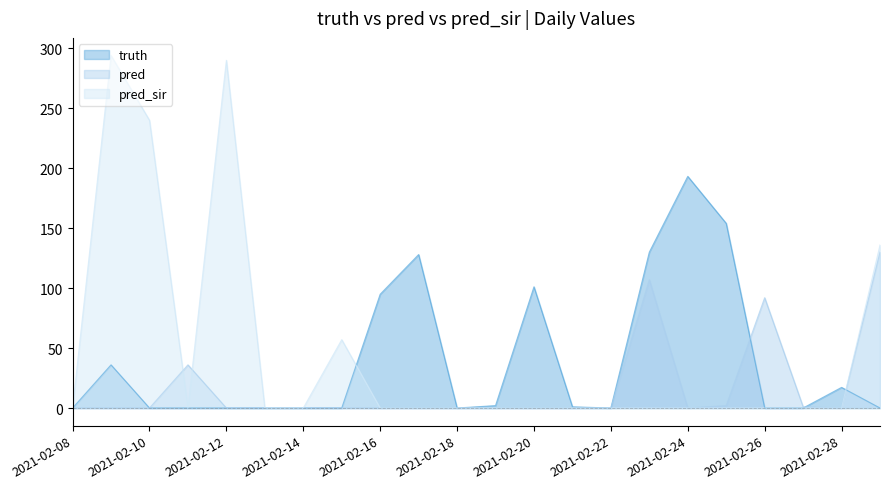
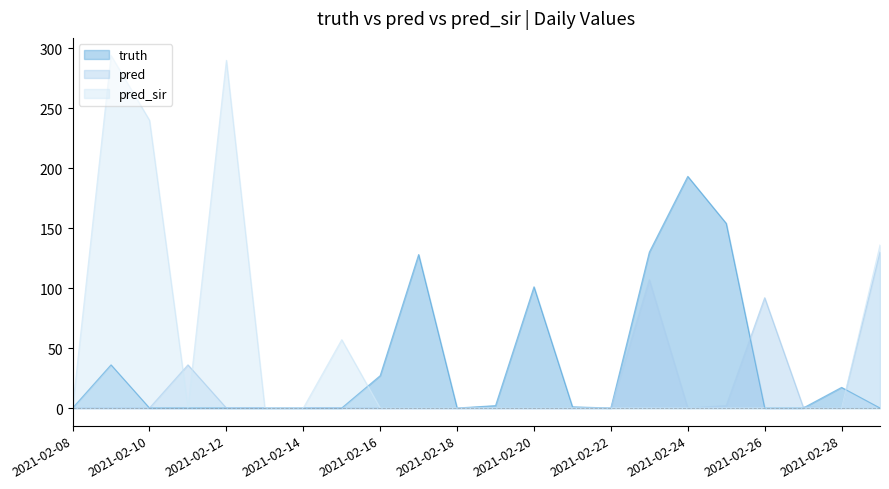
  {
    "truth": {
-     "2021-02-16": 95,
+     "2021-02-16": 27,
      "2021-02-20": 101,
      "2021-02-24": 193,
      "2021-02-28": 17
    }
  }
